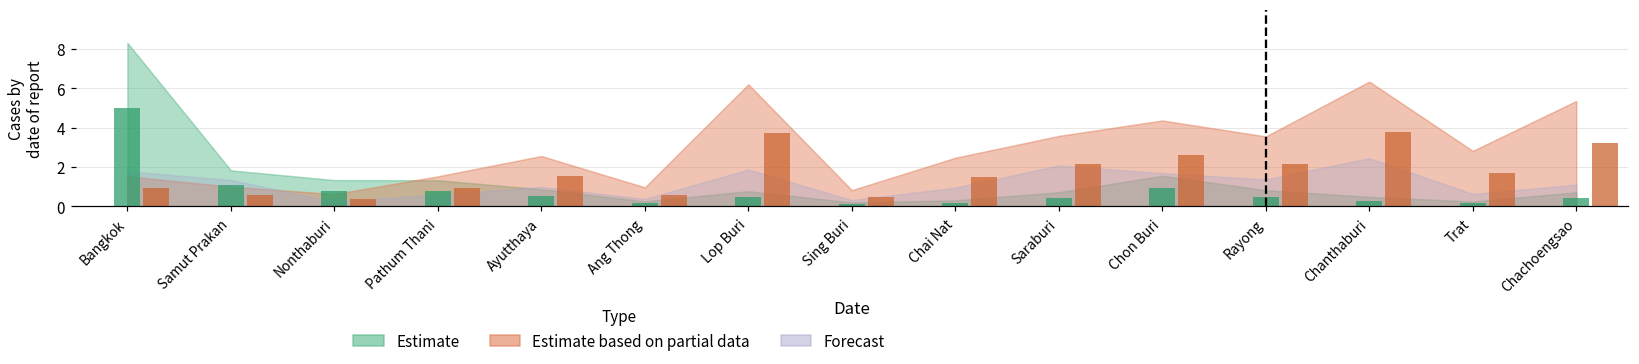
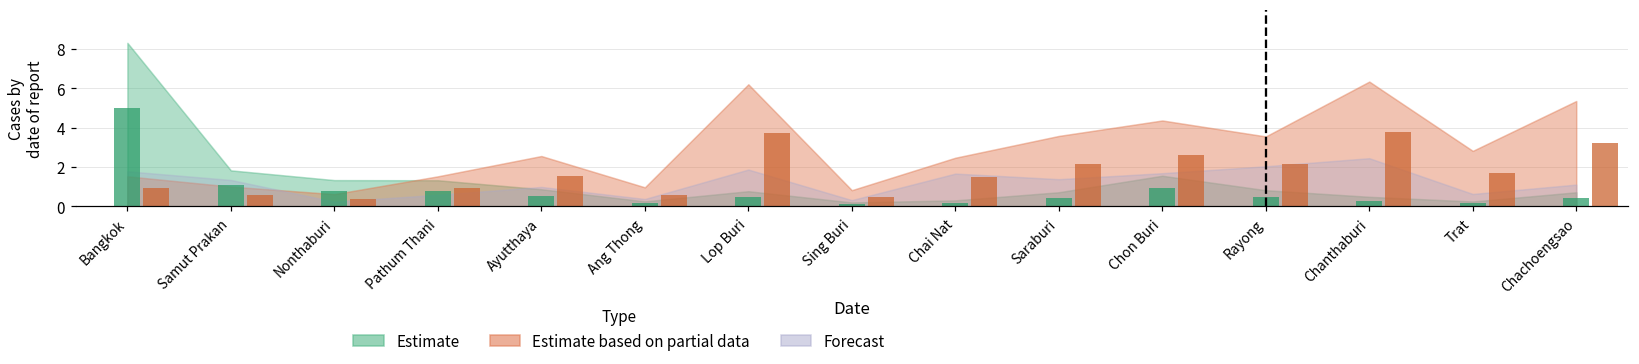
  {
    "Forecast": {
      "Bangkok": 1.8,
      "Samut Prakan": 1.3,
      "Nonthaburi": 0.2,
      "Pathum Thani": 0.6,
      "Lop Buri": 1.9,
-     "Chai Nat": 1.0,
-     "Saraburi": 2.1,
-     "Rayong": 1.4,
+     "Chai Nat": 1.7,
+     "Saraburi": 1.4,
+     "Rayong": 2.0,
      "Chanthaburi": 2.4,
      "Trat": 0.6,
      "Chachoengsao": 1.1
    }
  }
